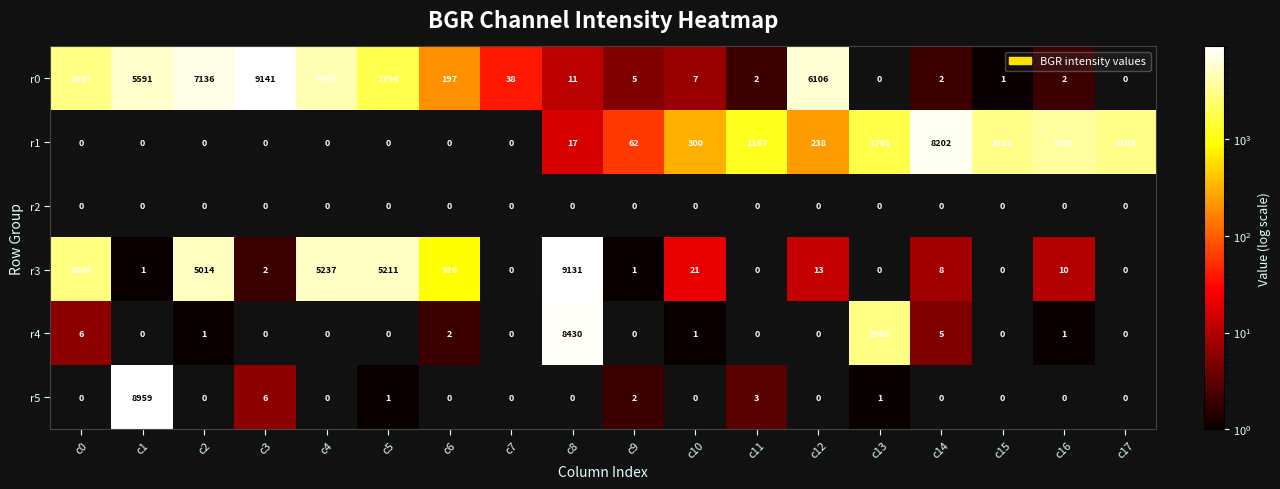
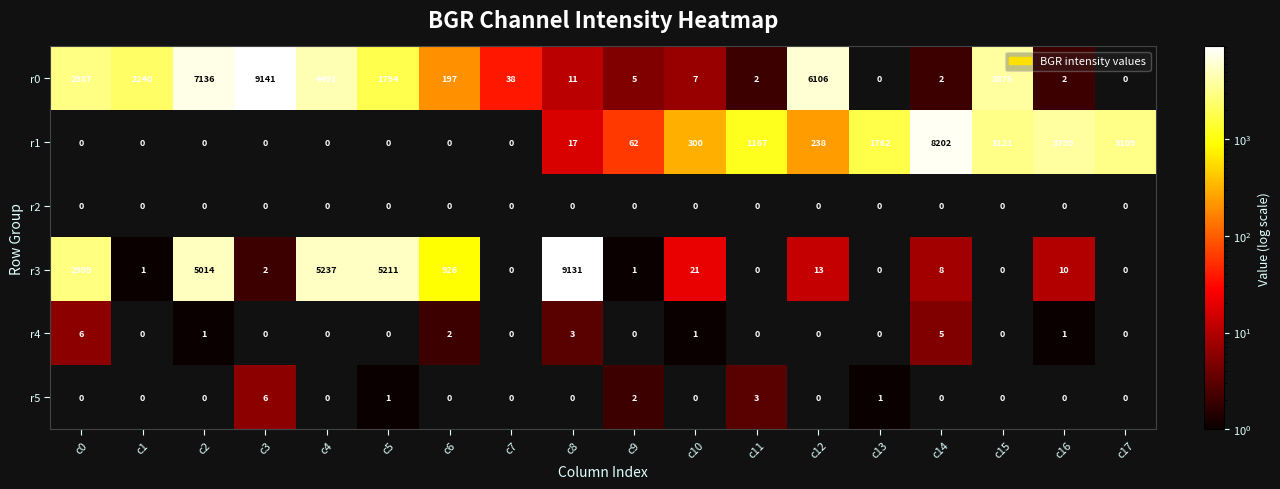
  {
    "r0": {
      "c0": 2987,
-     "c1": 5591,
+     "c1": 2240,
      "c2": 7136,
      "c3": 9141,
      "c4": 4491,
      "c5": 1794,
      "c6": 197,
      "c7": 38,
      "c8": 11,
      "c9": 5,
      "c10": 7,
      "c11": 2,
      "c12": 6106,
      "c13": 0,
      "c14": 2,
-     "c15": 1,
+     "c15": 3875,
      "c16": 2,
      "c17": 0
    },
    "r1": {
      "c0": 0,
      "c1": 0,
      "c2": 0,
      "c3": 0,
      "c4": 0,
      "c5": 0,
      "c6": 0,
      "c7": 0,
      "c8": 17,
      "c9": 62,
      "c10": 300,
      "c11": 1167,
      "c12": 238,
      "c13": 1762,
      "c14": 8202,
      "c15": 3121,
      "c16": 3799,
      "c17": 3109
    },
    "r2": {
      "c0": 0,
      "c1": 0,
      "c2": 0,
      "c3": 0,
      "c4": 0,
      "c5": 0,
      "c6": 0,
      "c7": 0,
      "c8": 0,
      "c9": 0,
      "c10": 0,
      "c11": 0,
      "c12": 0,
      "c13": 0,
      "c14": 0,
      "c15": 0,
      "c16": 0,
      "c17": 0
    },
    "r3": {
      "c0": 2909,
      "c1": 1,
      "c2": 5014,
      "c3": 2,
      "c4": 5237,
      "c5": 5211,
      "c6": 926,
      "c7": 0,
      "c8": 9131,
      "c9": 1,
      "c10": 21,
      "c11": 0,
      "c12": 13,
      "c13": 0,
      "c14": 8,
      "c15": 0,
      "c16": 10,
      "c17": 0
    },
    "r4": {
      "c0": 6,
      "c1": 0,
      "c2": 1,
      "c3": 0,
      "c4": 0,
      "c5": 0,
      "c6": 2,
      "c7": 0,
-     "c8": 8430,
+     "c8": 3,
      "c9": 0,
      "c10": 1,
      "c11": 0,
      "c12": 0,
-     "c13": 2965,
+     "c13": 0,
      "c14": 5,
      "c15": 0,
      "c16": 1,
      "c17": 0
    },
    "r5": {
      "c0": 0,
-     "c1": 8959,
+     "c1": 0,
      "c2": 0,
      "c3": 6,
      "c4": 0,
      "c5": 1,
      "c6": 0,
      "c7": 0,
      "c8": 0,
      "c9": 2,
      "c10": 0,
      "c11": 3,
      "c12": 0,
      "c13": 1,
      "c14": 0,
      "c15": 0,
      "c16": 0,
      "c17": 0
    }
  }
